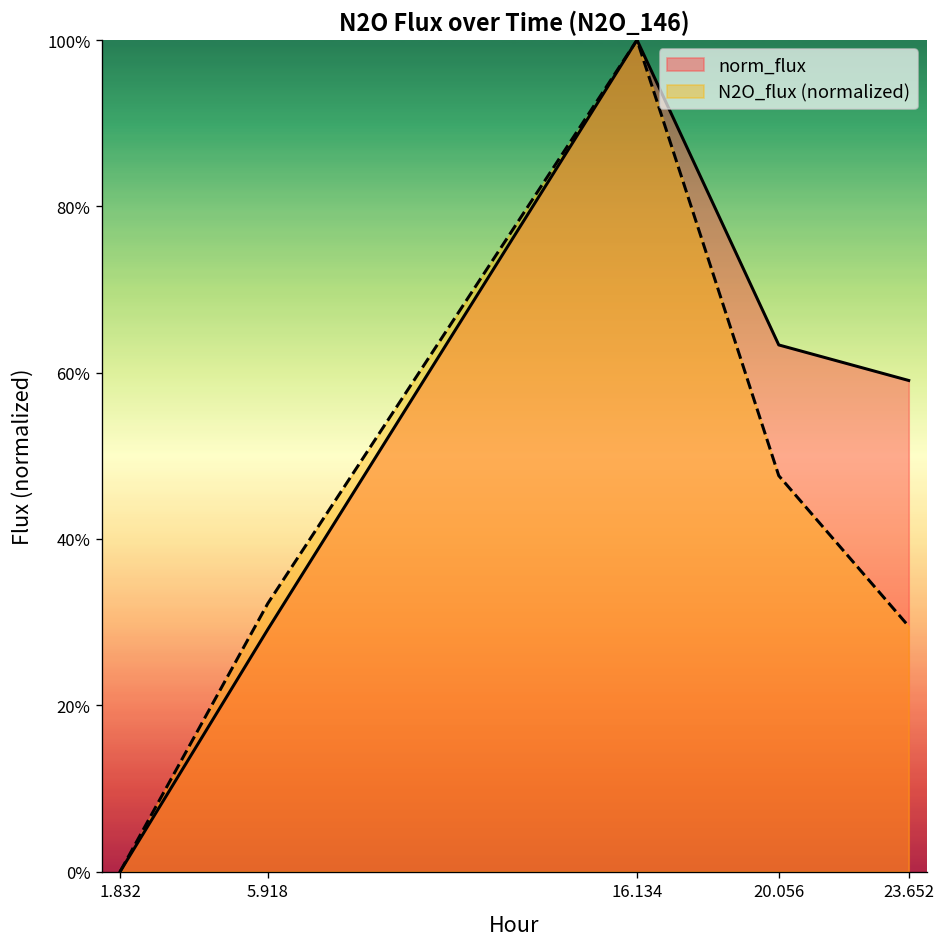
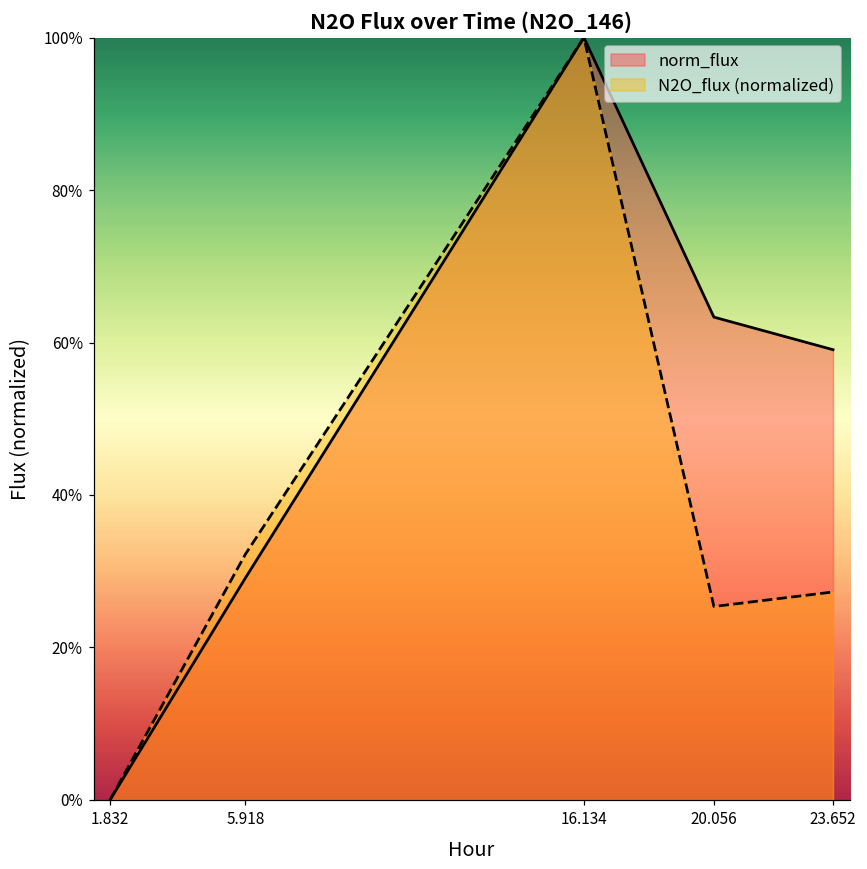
  {
    "norm_flux": {
      "5.918": "29%",
      "20.056": "63%",
      "23.652": "59%"
    },
    "N2O_flux (normalized)": {
      "5.918": "32%",
-     "20.056": "48%",
-     "23.652": "29%"
+     "20.056": "25%",
+     "23.652": "27%"
    }
  }
